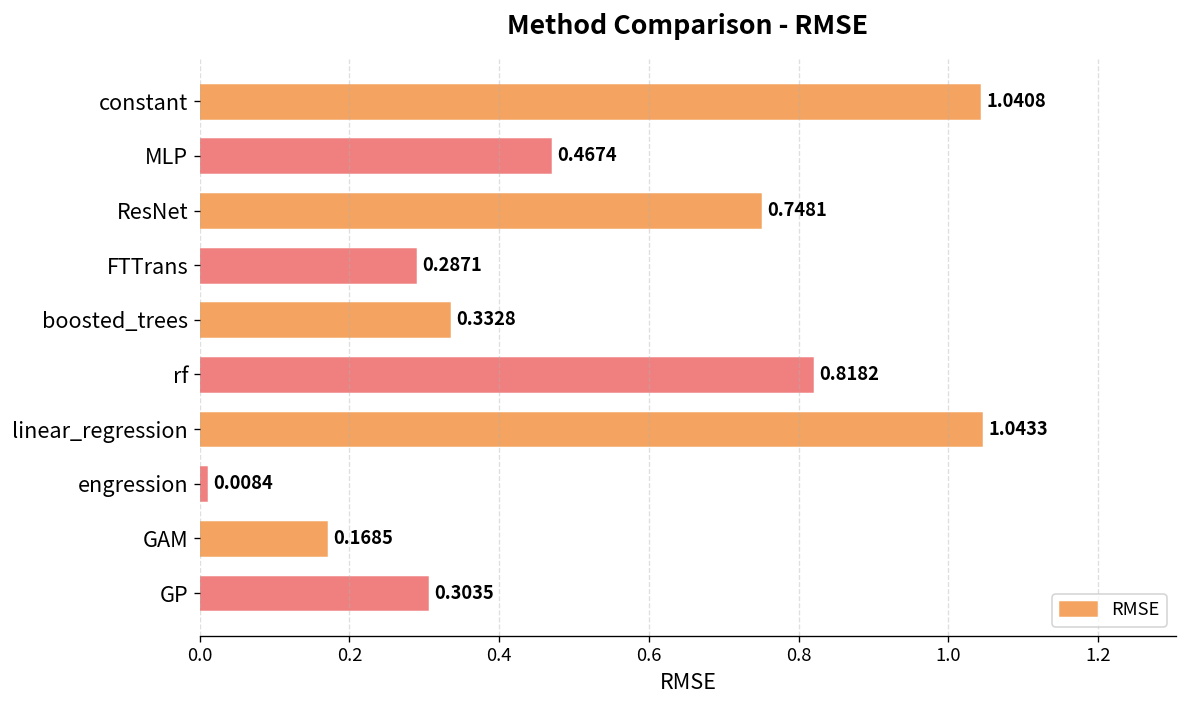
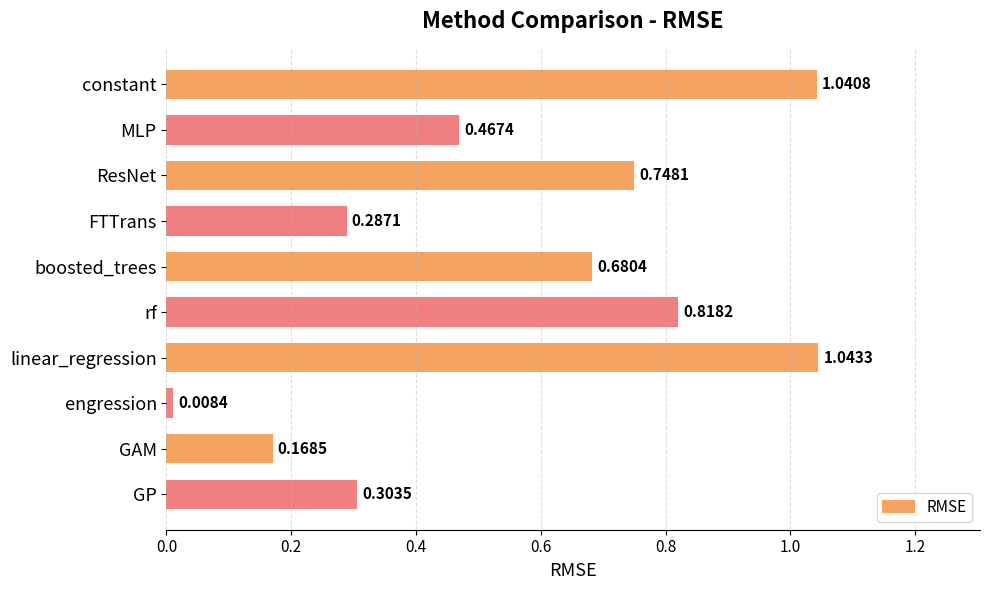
  {
    "constant": 1.0408,
    "MLP": 0.4674,
    "ResNet": 0.7481,
    "FTTrans": 0.2871,
-   "boosted_trees": 0.3328,
+   "boosted_trees": 0.6804,
    "rf": 0.8182,
    "linear_regression": 1.0433,
    "engression": 0.0084,
    "GAM": 0.1685,
    "GP": 0.3035
  }
